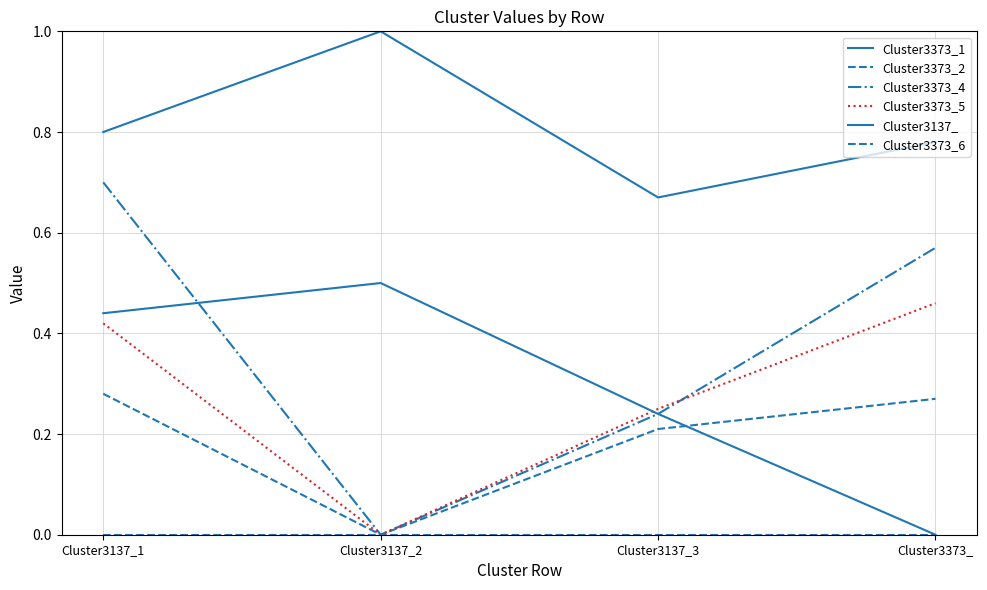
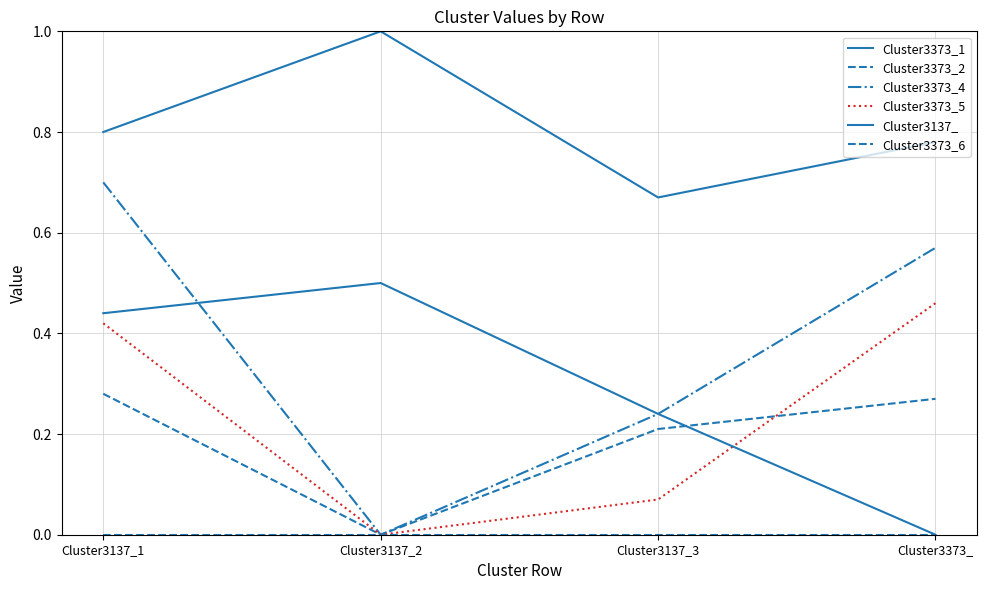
  {
    "Cluster3373_5": {
      "Cluster3137_1": 0.42,
-     "Cluster3137_3": 0.25,
+     "Cluster3137_3": 0.07,
      "Cluster3373_": 0.46
    }
  }
